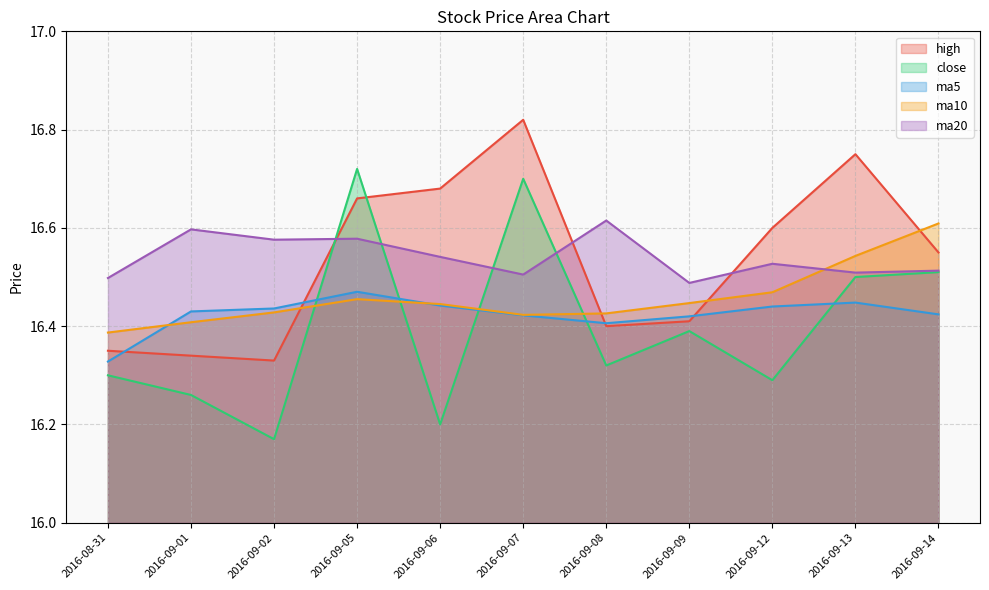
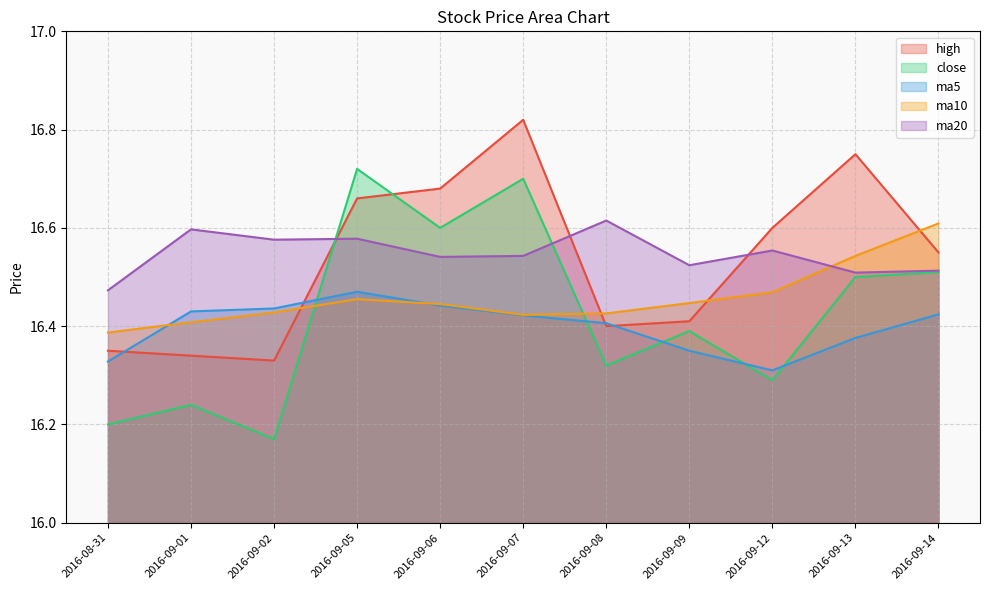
  {
    "close": {
-     "2016-08-31": 16.3,
-     "2016-09-01": 16.26,
+     "2016-08-31": 16.2,
+     "2016-09-01": 16.24,
      "2016-09-02": 16.17,
      "2016-09-05": 16.72,
-     "2016-09-06": 16.2,
+     "2016-09-06": 16.6,
      "2016-09-07": 16.70,
      "2016-09-08": 16.32,
      "2016-09-09": 16.39,
      "2016-09-12": 16.29,
      "2016-09-13": 16.50
    },
    "ma5": {
      "2016-08-31": 16.33,
      "2016-09-01": 16.43,
      "2016-09-02": 16.44,
      "2016-09-05": 16.47,
      "2016-09-08": 16.41,
-     "2016-09-09": 16.42,
-     "2016-09-12": 16.44,
-     "2016-09-13": 16.45,
+     "2016-09-09": 16.35,
+     "2016-09-12": 16.31,
+     "2016-09-13": 16.38,
      "2016-09-14": 16.42
    },
    "ma20": {
-     "2016-08-31": 16.50,
+     "2016-08-31": 16.47,
      "2016-09-01": 16.60,
      "2016-09-02": 16.58,
      "2016-09-05": 16.58,
      "2016-09-06": 16.54,
-     "2016-09-07": 16.51,
+     "2016-09-07": 16.54,
      "2016-09-08": 16.62,
-     "2016-09-09": 16.49,
-     "2016-09-12": 16.53,
+     "2016-09-09": 16.52,
+     "2016-09-12": 16.55,
      "2016-09-13": 16.51
    }
  }
